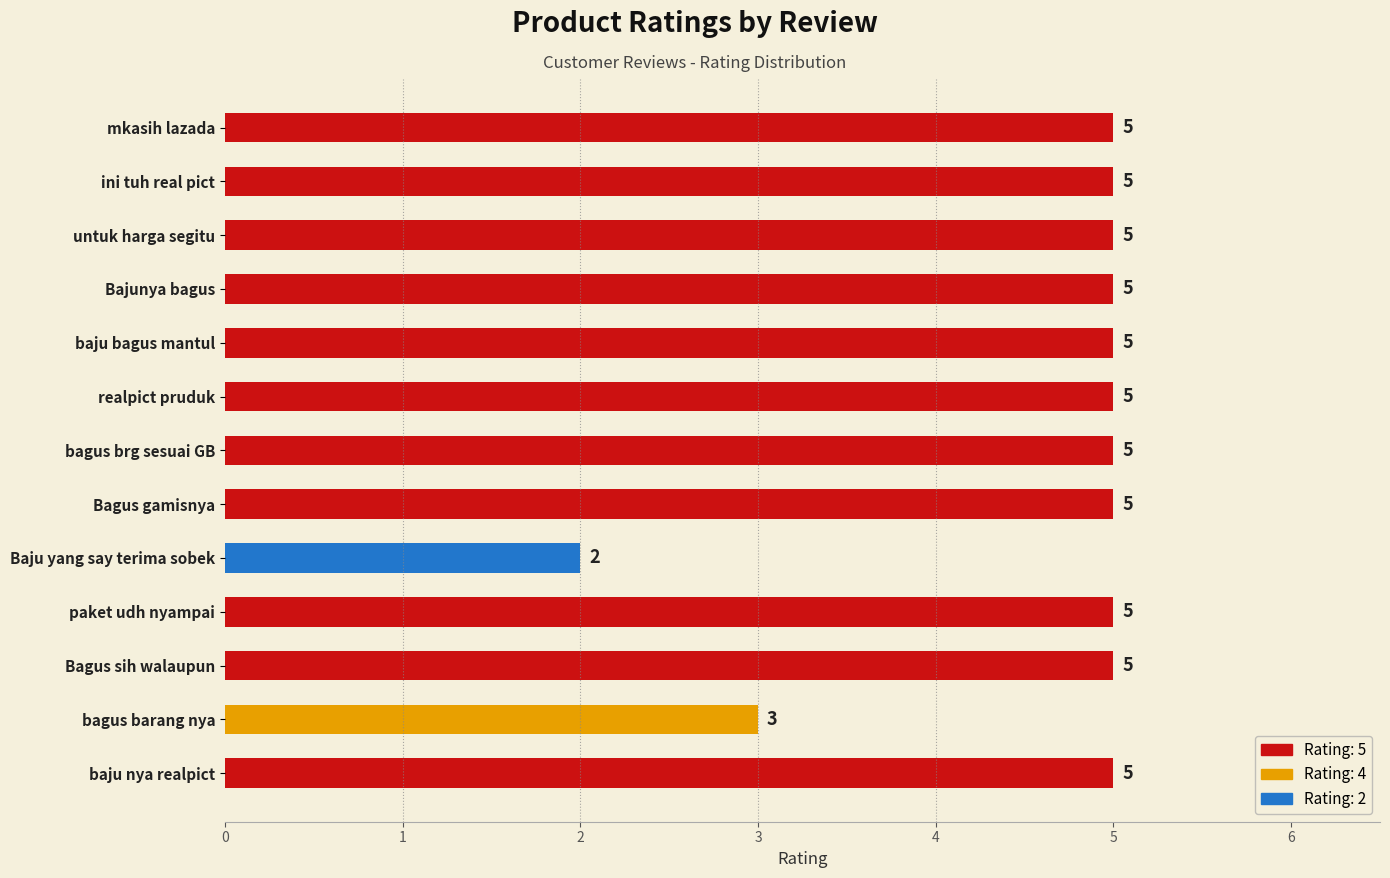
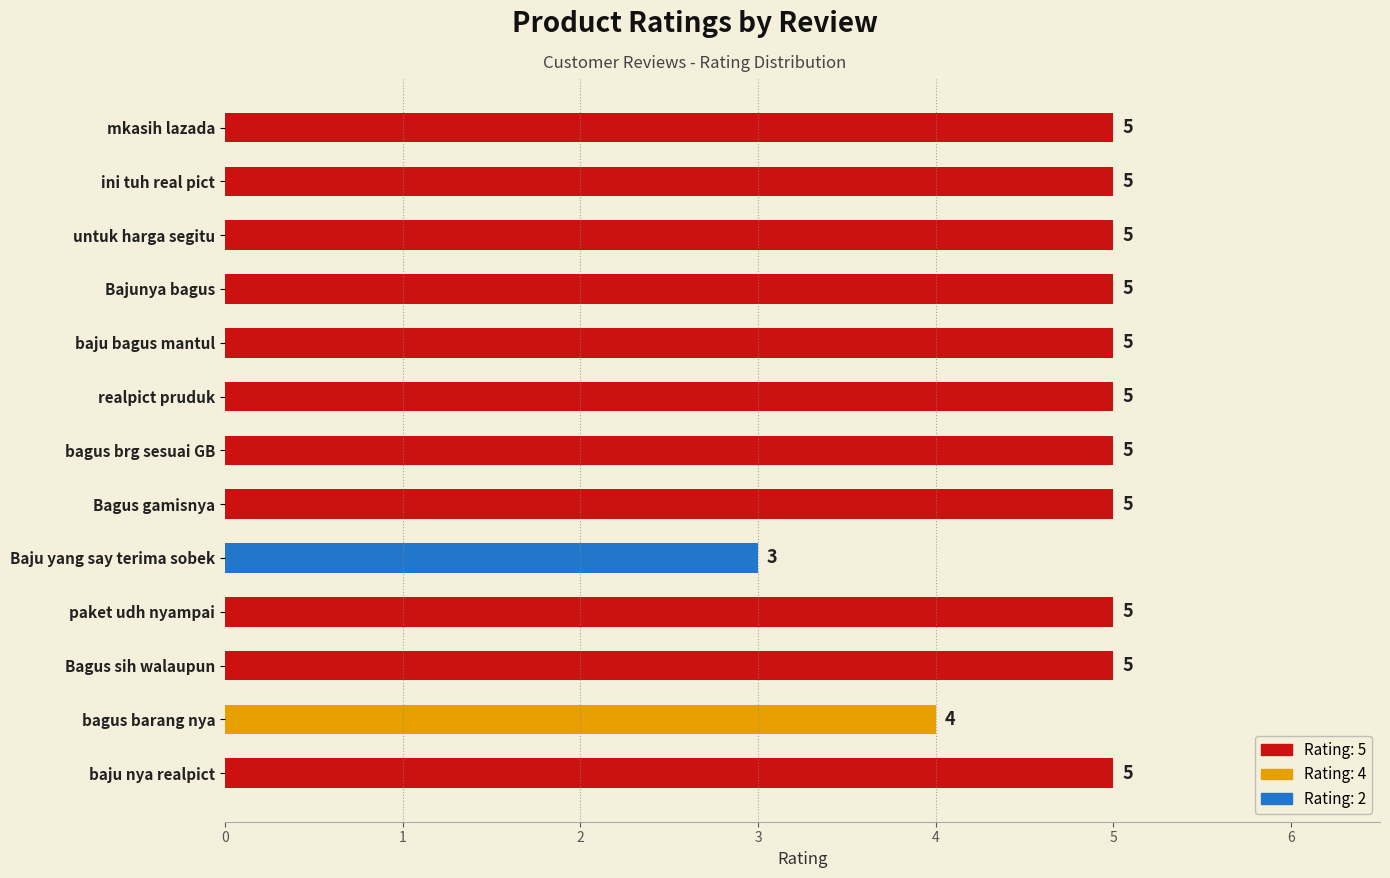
  {
    "mkasih lazada": 5,
    "ini tuh real pict": 5,
    "untuk harga segitu": 5,
    "Bajunya bagus": 5,
    "baju bagus mantul": 5,
    "realpict pruduk": 5,
    "bagus brg sesuai GB": 5,
    "Bagus gamisnya": 5,
-   "Baju yang say terima sobek": 2,
+   "Baju yang say terima sobek": 3,
    "paket udh nyampai": 5,
    "Bagus sih walaupun": 5,
-   "bagus barang nya": 3,
+   "bagus barang nya": 4,
    "baju nya realpict": 5
  }
